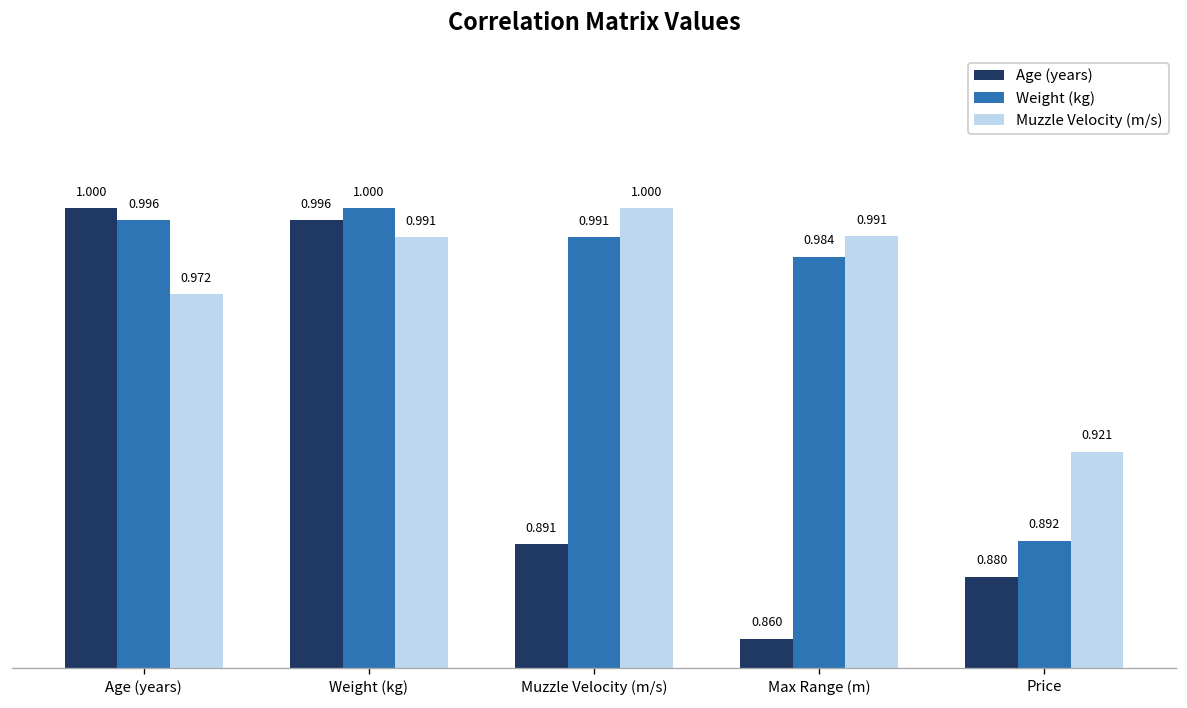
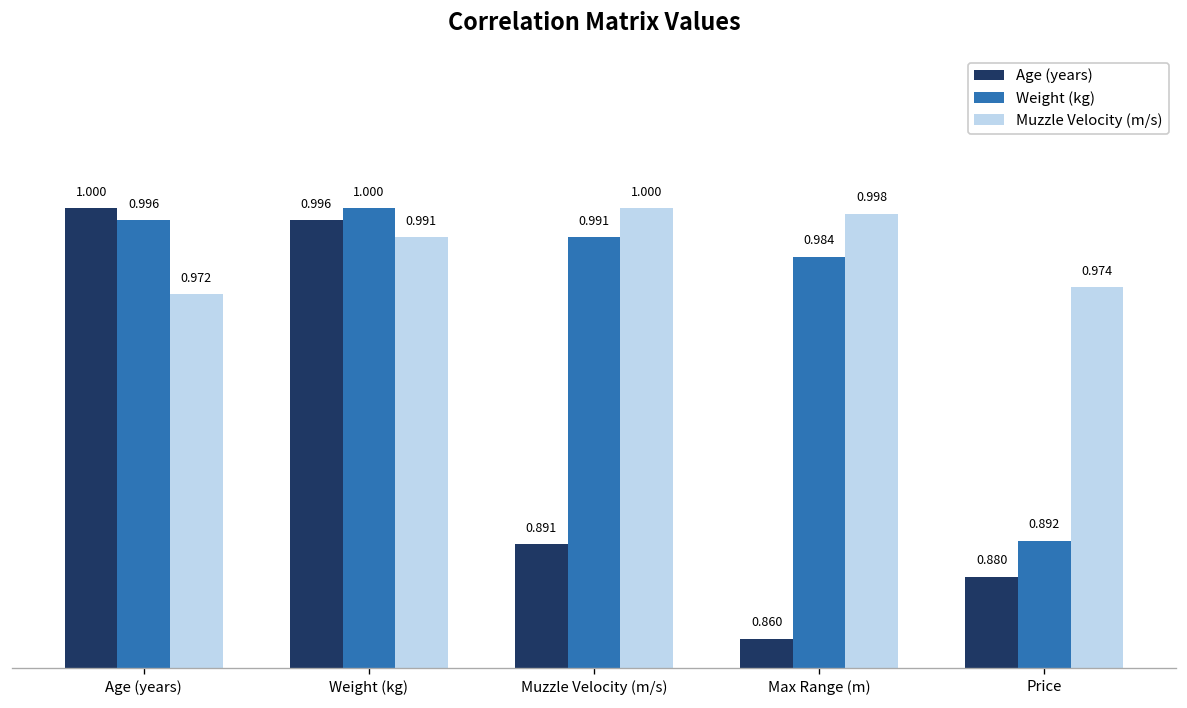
  {
    "Age (years)": {
      "Age (years)": 1.000,
      "Weight (kg)": 0.996,
      "Muzzle Velocity (m/s)": 0.891,
      "Max Range (m)": 0.860,
      "Price": 0.880
    },
    "Weight (kg)": {
      "Age (years)": 0.996,
      "Weight (kg)": 1.000,
      "Muzzle Velocity (m/s)": 0.991,
      "Max Range (m)": 0.984,
      "Price": 0.892
    },
    "Muzzle Velocity (m/s)": {
      "Age (years)": 0.972,
      "Weight (kg)": 0.991,
      "Muzzle Velocity (m/s)": 1.000,
-     "Max Range (m)": 0.991,
-     "Price": 0.921
+     "Max Range (m)": 0.998,
+     "Price": 0.974
    }
  }
